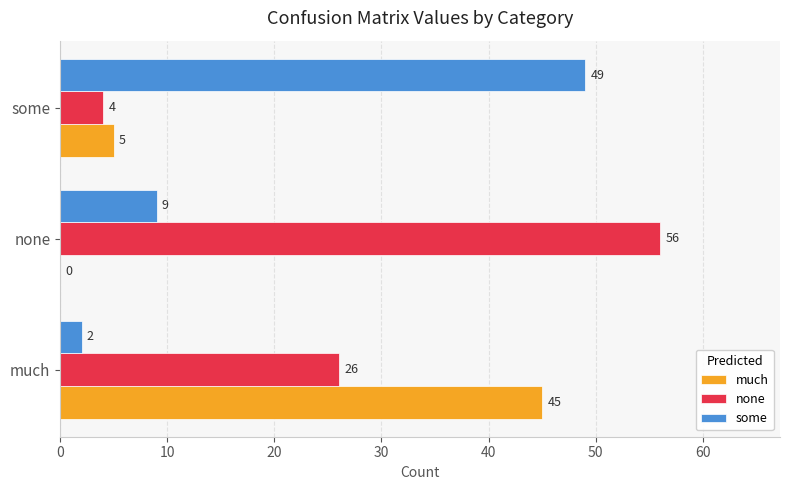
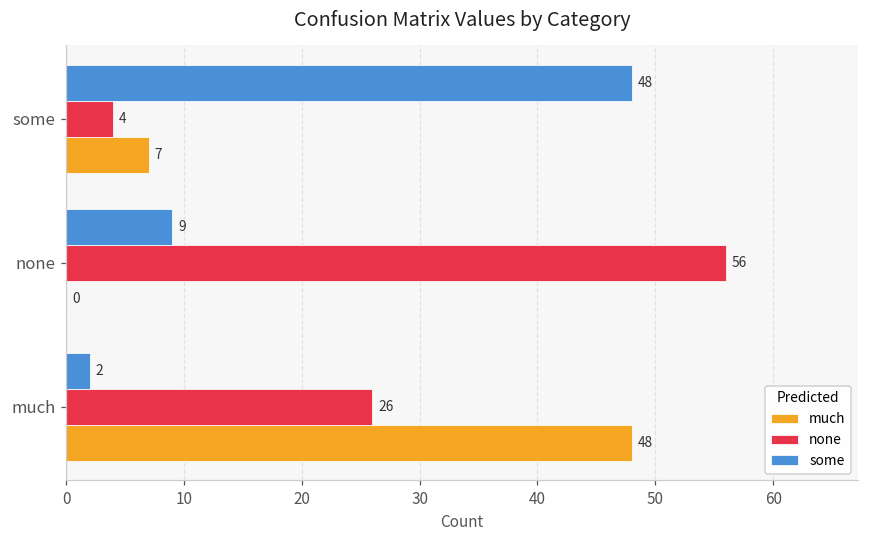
  {
    "much": {
-     "some": 5,
+     "some": 7,
      "none": 0,
-     "much": 45
+     "much": 48
    },
    "none": {
      "some": 4,
      "none": 56,
      "much": 26
    },
    "some": {
-     "some": 49,
+     "some": 48,
      "none": 9,
      "much": 2
    }
  }
